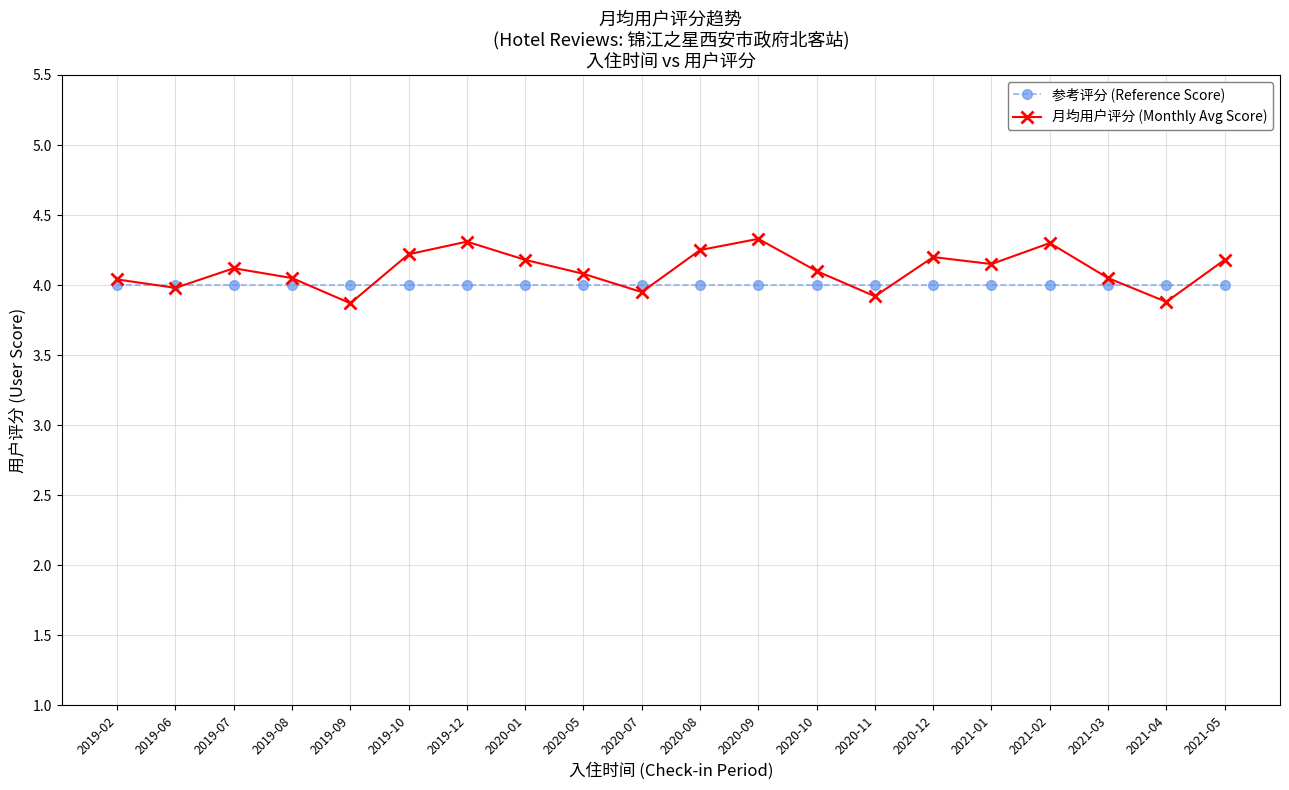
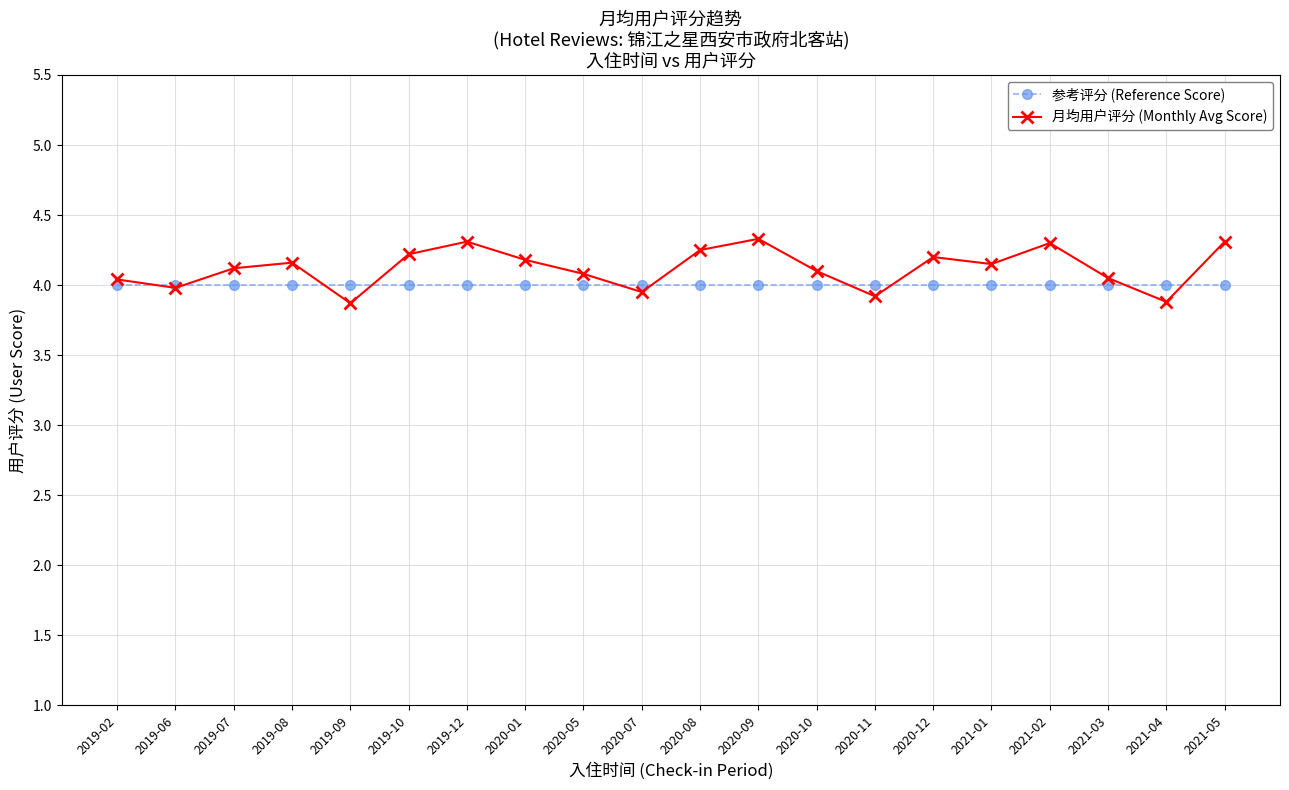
  {
    "参考评分 (Reference Score)": {
      "2019-02": 4.00,
      "2019-06": 4.00,
      "2019-07": 4.00,
      "2019-08": 4.00,
      "2019-09": 4.00,
      "2019-10": 4.00,
      "2019-12": 4.00,
      "2020-01": 4.00,
      "2020-05": 4.00,
      "2020-07": 4.00,
      "2020-08": 4.00,
      "2020-09": 4.00,
      "2020-10": 4.00,
      "2020-11": 4.00,
      "2020-12": 4.00,
      "2021-01": 4.00,
      "2021-02": 4.00,
      "2021-03": 4.00,
      "2021-04": 4.00,
      "2021-05": 4.00
    },
    "月均用户评分 (Monthly Avg Score)": {
      "2019-02": 4.04,
      "2019-06": 3.98,
      "2019-07": 4.12,
-     "2019-08": 4.05,
+     "2019-08": 4.16,
      "2019-09": 3.87,
      "2019-10": 4.22,
      "2019-12": 4.31,
      "2020-01": 4.18,
      "2020-05": 4.08,
      "2020-07": 3.95,
      "2020-08": 4.25,
      "2020-09": 4.33,
      "2020-10": 4.10,
      "2020-11": 3.92,
      "2020-12": 4.20,
      "2021-01": 4.15,
      "2021-02": 4.30,
      "2021-03": 4.05,
      "2021-04": 3.88,
-     "2021-05": 4.18
+     "2021-05": 4.31
    }
  }
